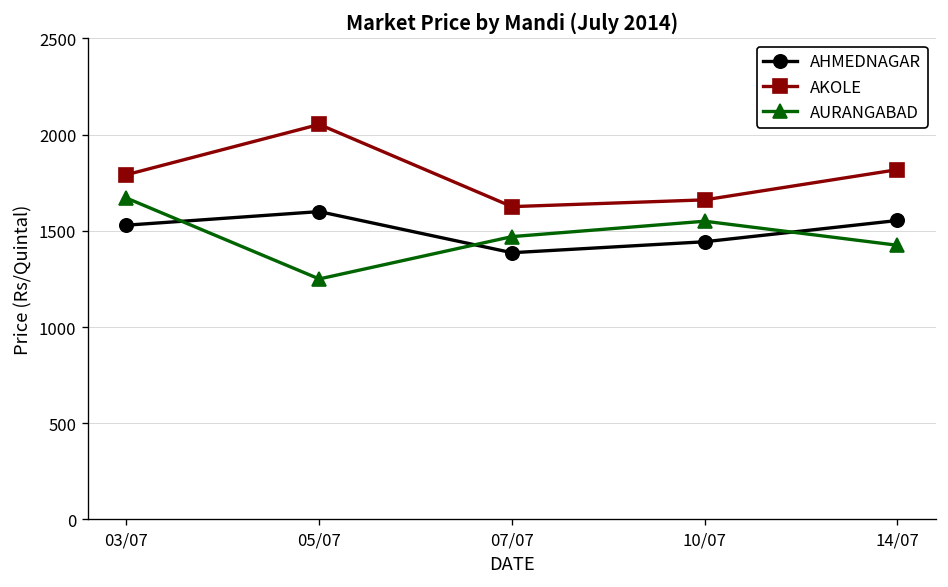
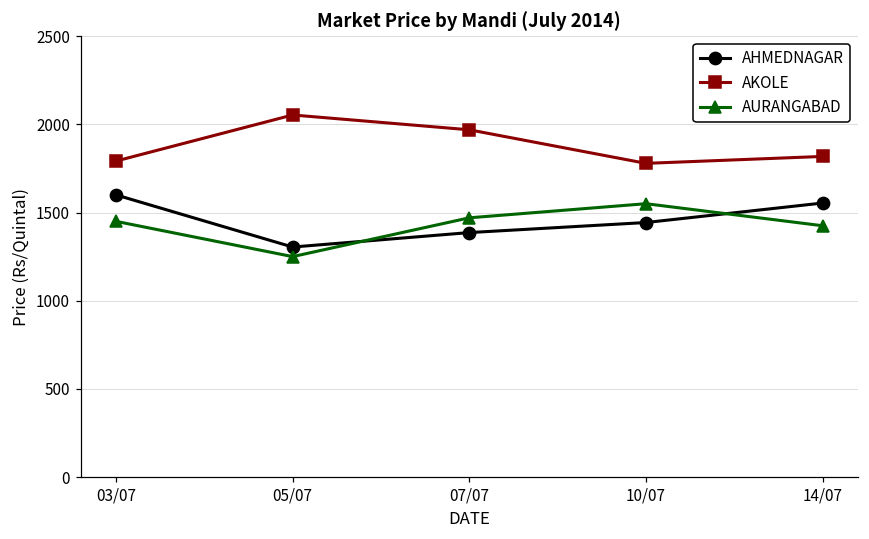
  {
    "AHMEDNAGAR": {
-     "03/07": 1530,
-     "05/07": 1600,
+     "03/07": 1600,
+     "05/07": 1300,
      "07/07": 1390,
      "10/07": 1440,
      "14/07": 1550
    },
    "AKOLE": {
      "03/07": 1790,
      "05/07": 2050,
-     "07/07": 1630,
-     "10/07": 1660,
+     "07/07": 1970,
+     "10/07": 1780,
      "14/07": 1820
    },
    "AURANGABAD": {
-     "03/07": 1670,
+     "03/07": 1450,
      "05/07": 1250,
      "07/07": 1470,
      "10/07": 1550,
      "14/07": 1430
    }
  }
